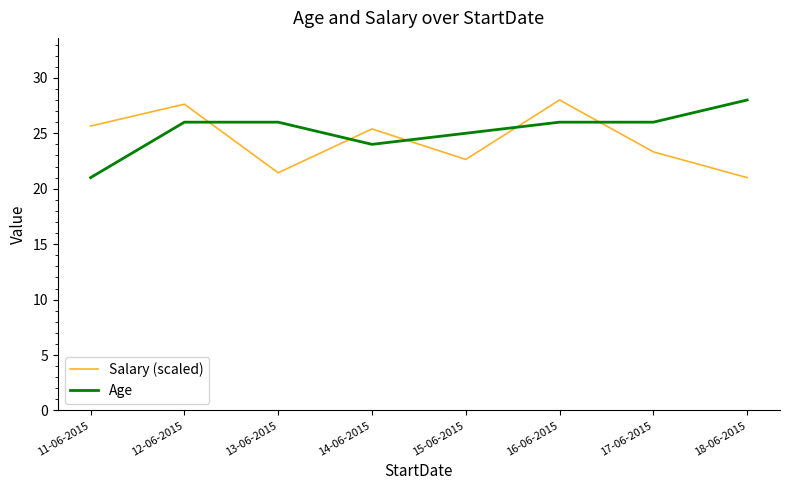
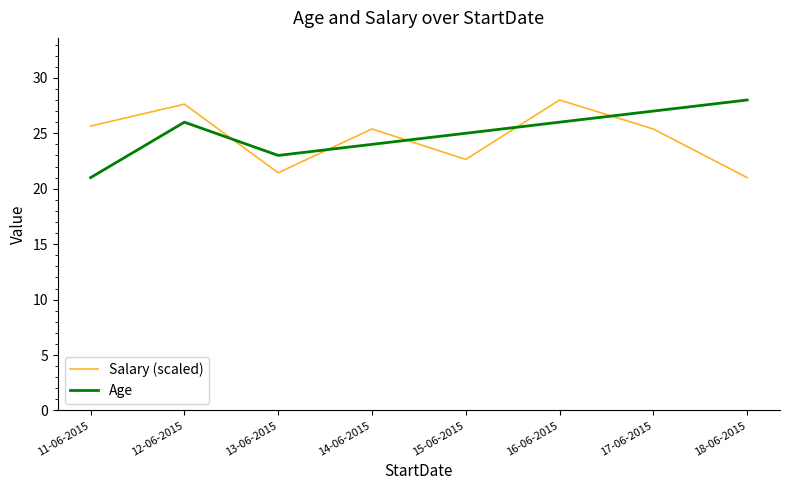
  {
    "Salary (scaled)": {
      "11-06-2015": 25.7,
      "12-06-2015": 27.6,
      "13-06-2015": 21.4,
      "14-06-2015": 25.4,
      "15-06-2015": 22.6,
      "16-06-2015": 28.0,
-     "17-06-2015": 23.3,
+     "17-06-2015": 25.4,
      "18-06-2015": 21.0
    },
    "Age": {
      "11-06-2015": 21,
      "12-06-2015": 26,
-     "13-06-2015": 26,
+     "13-06-2015": 23,
      "14-06-2015": 24,
      "15-06-2015": 25,
      "16-06-2015": 26,
-     "17-06-2015": 26,
+     "17-06-2015": 27,
      "18-06-2015": 28
    }
  }
